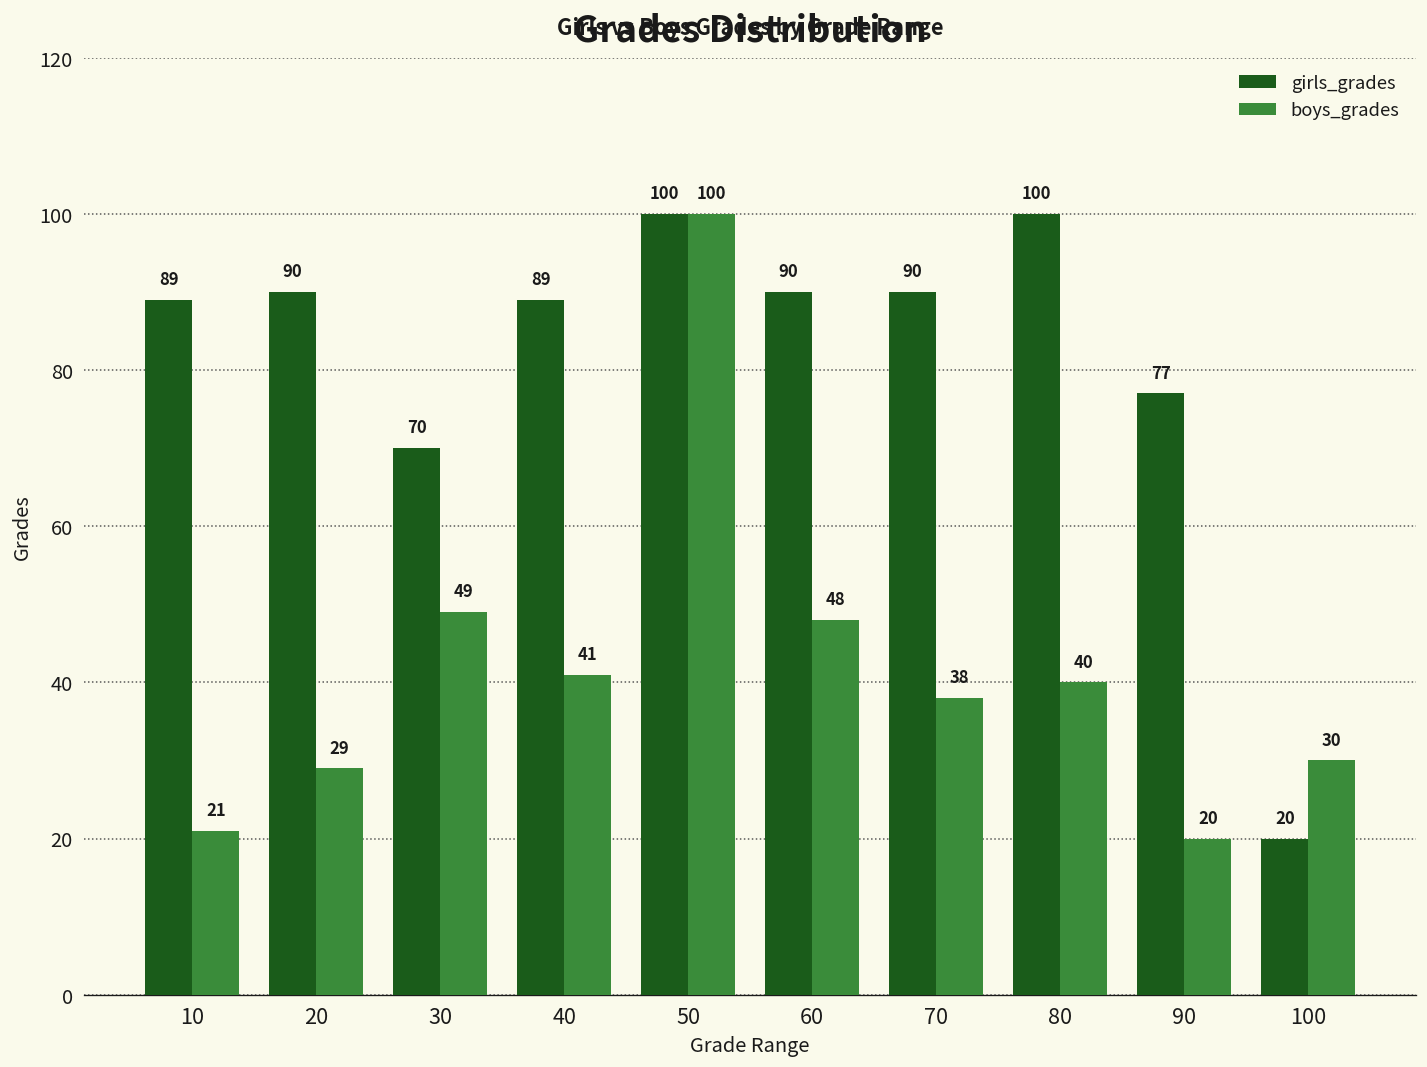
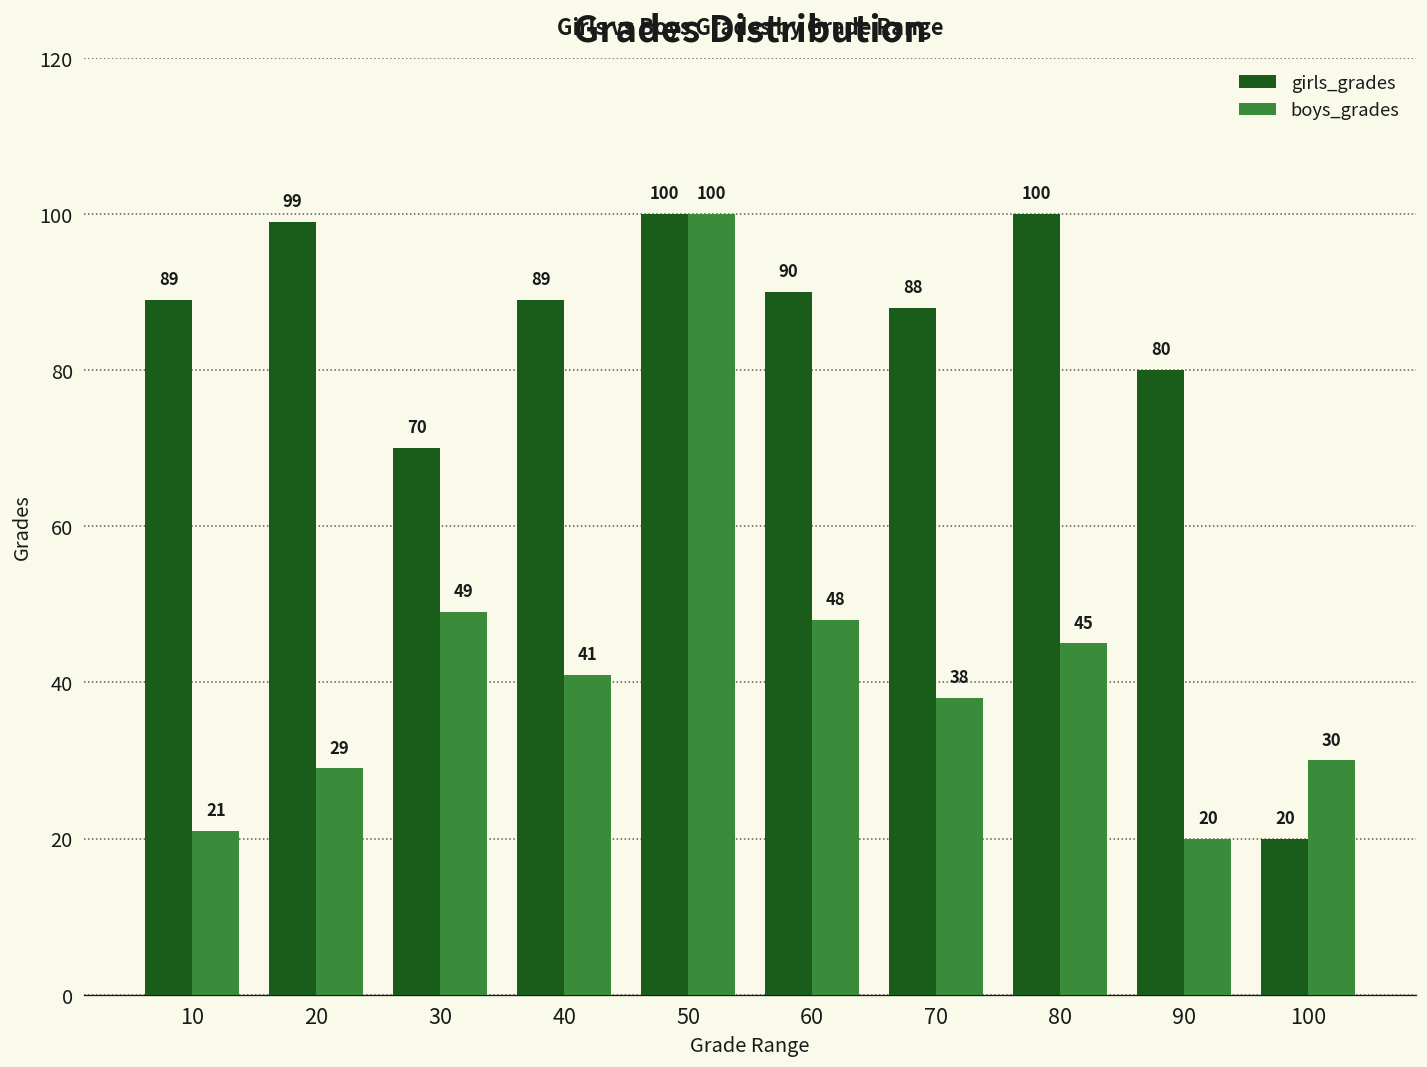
  {
    "girls_grades": {
      "10": 89,
-     "20": 90,
+     "20": 99,
      "30": 70,
      "40": 89,
      "50": 100,
      "60": 90,
-     "70": 90,
+     "70": 88,
      "80": 100,
-     "90": 77,
+     "90": 80,
      "100": 20
    },
    "boys_grades": {
      "10": 21,
      "20": 29,
      "30": 49,
      "40": 41,
      "50": 100,
      "60": 48,
      "70": 38,
-     "80": 40,
+     "80": 45,
      "90": 20,
      "100": 30
    }
  }
